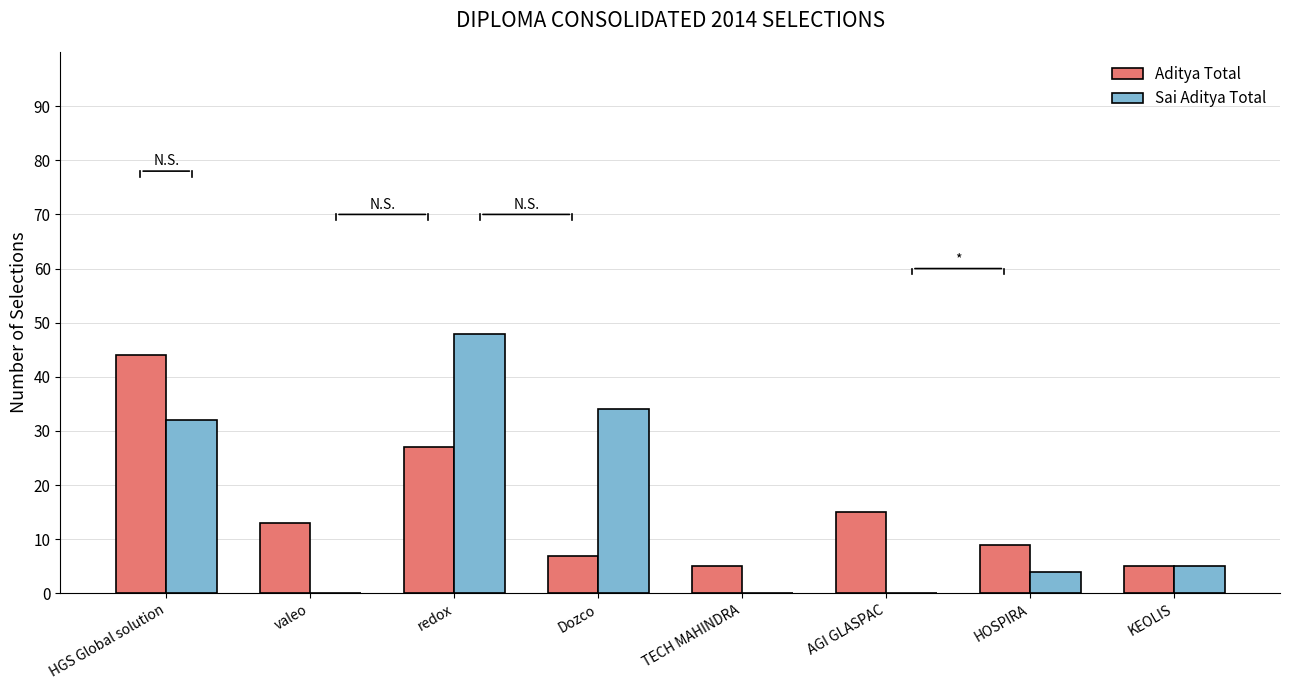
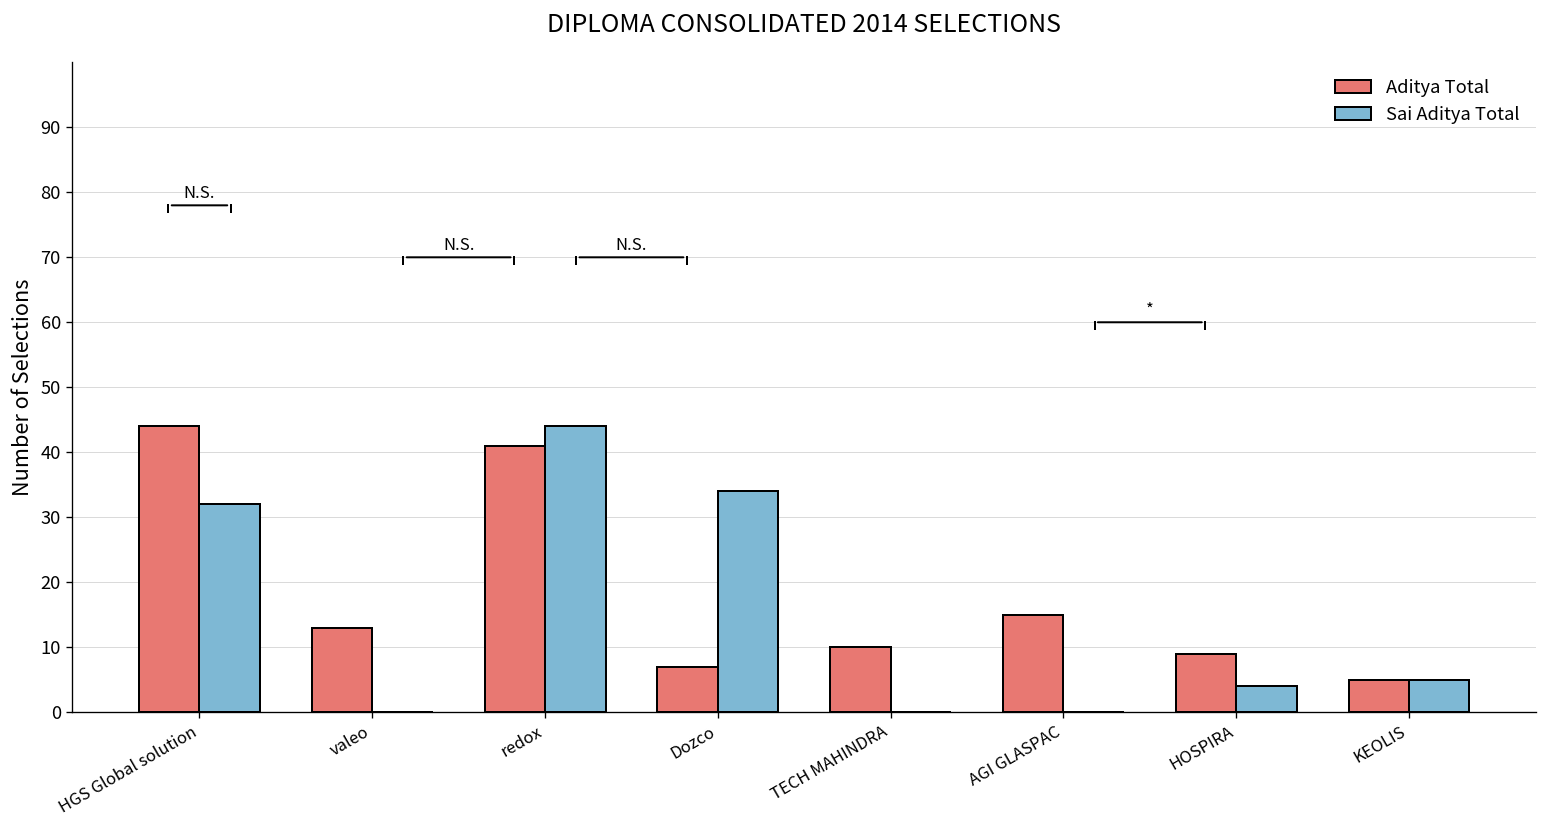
  {
    "Aditya Total": {
      "HGS Global solution": 44,
      "valeo": 13,
-     "redox": 27,
+     "redox": 41,
      "Dozco": 7,
-     "TECH MAHINDRA": 5,
+     "TECH MAHINDRA": 10,
      "AGI GLASPAC": 15,
      "HOSPIRA": 9,
      "KEOLIS": 5
    },
    "Sai Aditya Total": {
      "HGS Global solution": 32,
      "valeo": 0,
-     "redox": 48,
+     "redox": 44,
      "Dozco": 34,
      "TECH MAHINDRA": 0,
      "AGI GLASPAC": 0,
      "HOSPIRA": 4,
      "KEOLIS": 5
    }
  }
